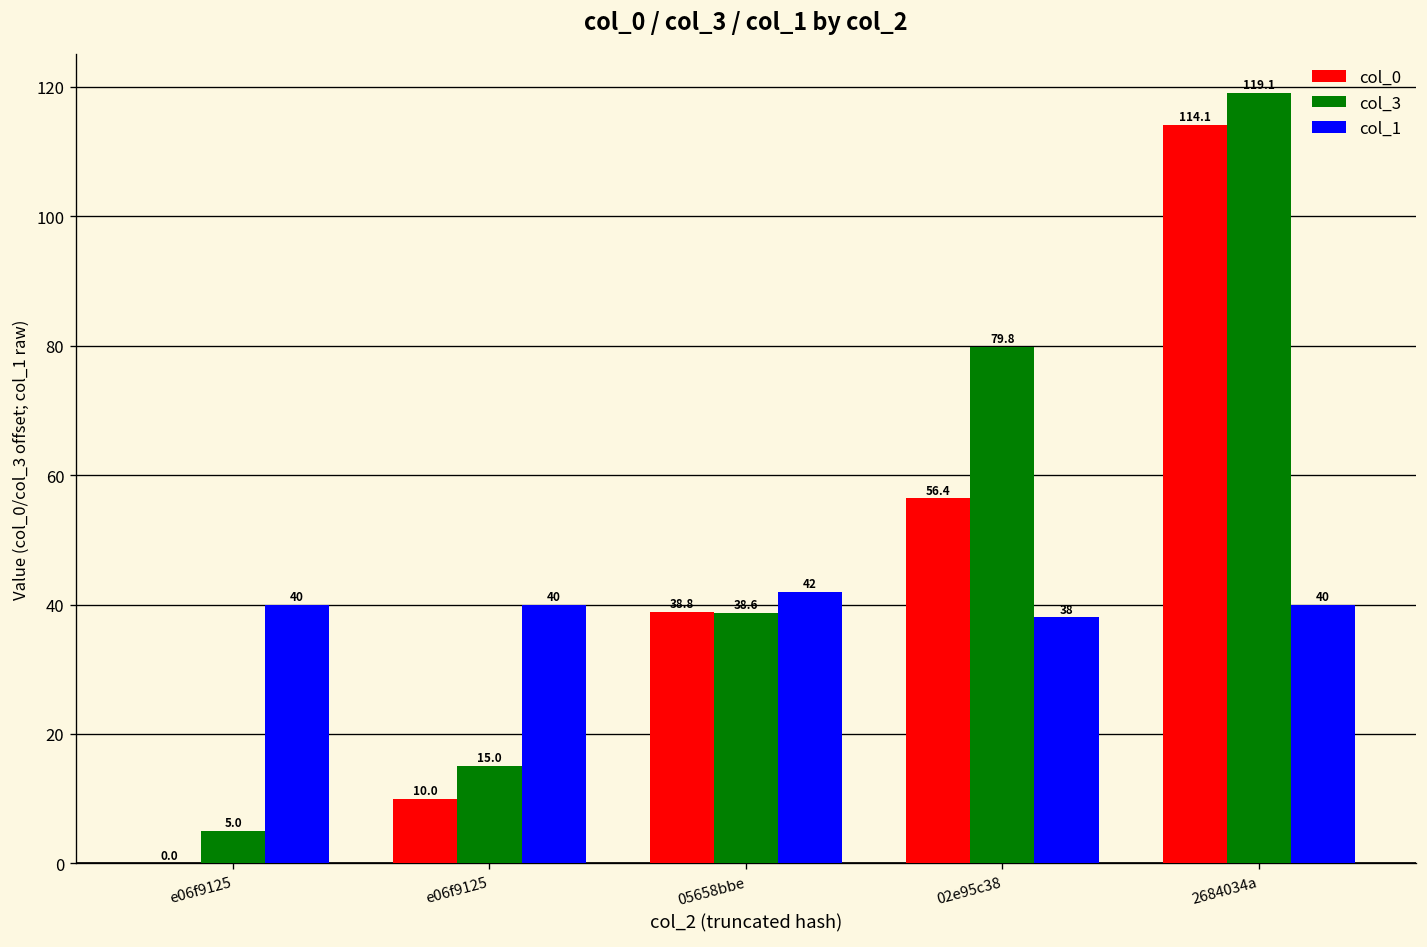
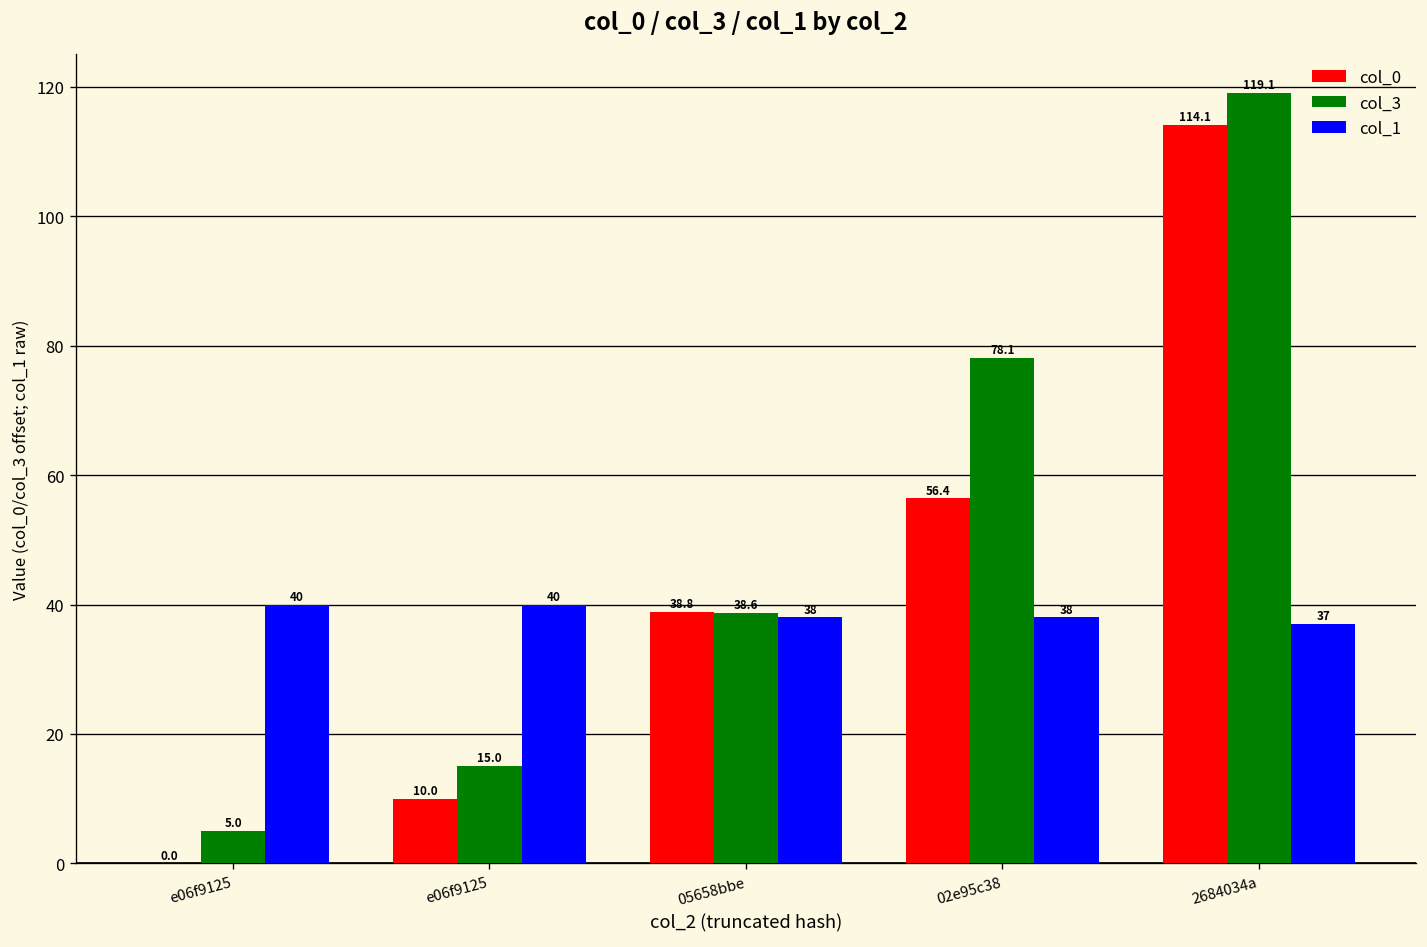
  {
    "col_0": {
      "05658bbe": 38.8,
      "02e95c38": 56.4,
      "2684034a": 114.1
    },
    "col_3": {
      "05658bbe": 38.6,
-     "02e95c38": 79.8,
+     "02e95c38": 78.1,
      "2684034a": 119.1
    },
    "col_1": {
-     "05658bbe": 42,
+     "05658bbe": 38,
      "02e95c38": 38,
-     "2684034a": 40
+     "2684034a": 37
    }
  }
